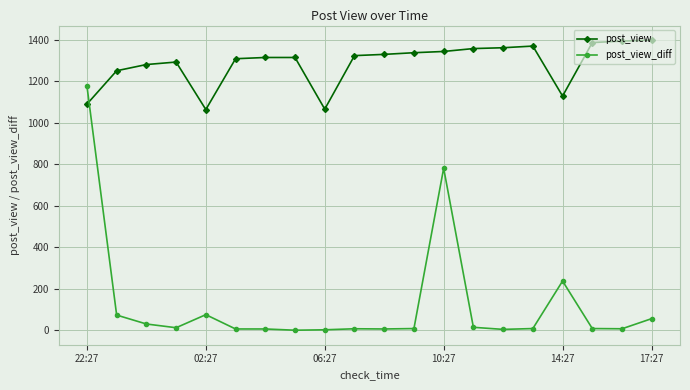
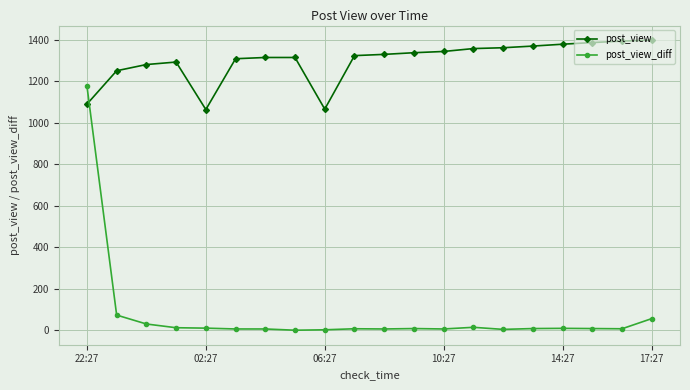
  {
    "post_view": {
      "22:27": 1090,
      "02:27": 1060,
      "06:27": 1070,
      "10:27": 1340,
-     "14:27": 1130
+     "14:27": 1380
    },
    "post_view_diff": {
      "22:27": 1180,
-     "02:27": 80,
+     "02:27": 10,
      "06:27": 0,
-     "10:27": 780,
-     "14:27": 240,
+     "10:27": 10,
+     "14:27": 10,
      "17:27": 60
    }
  }
